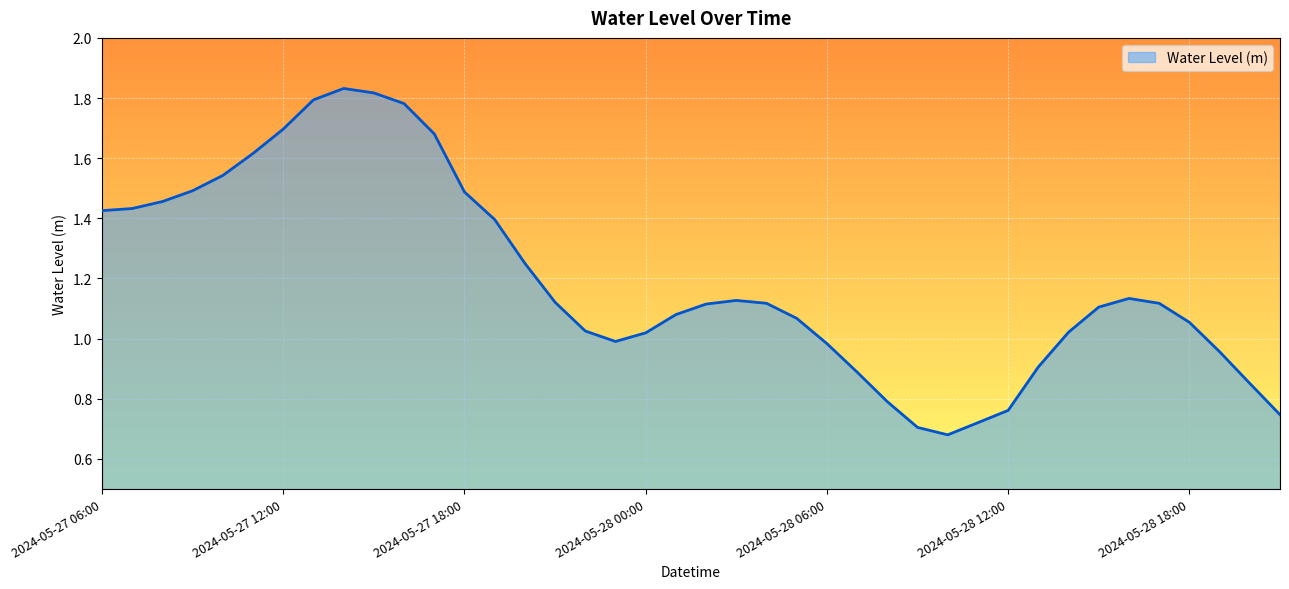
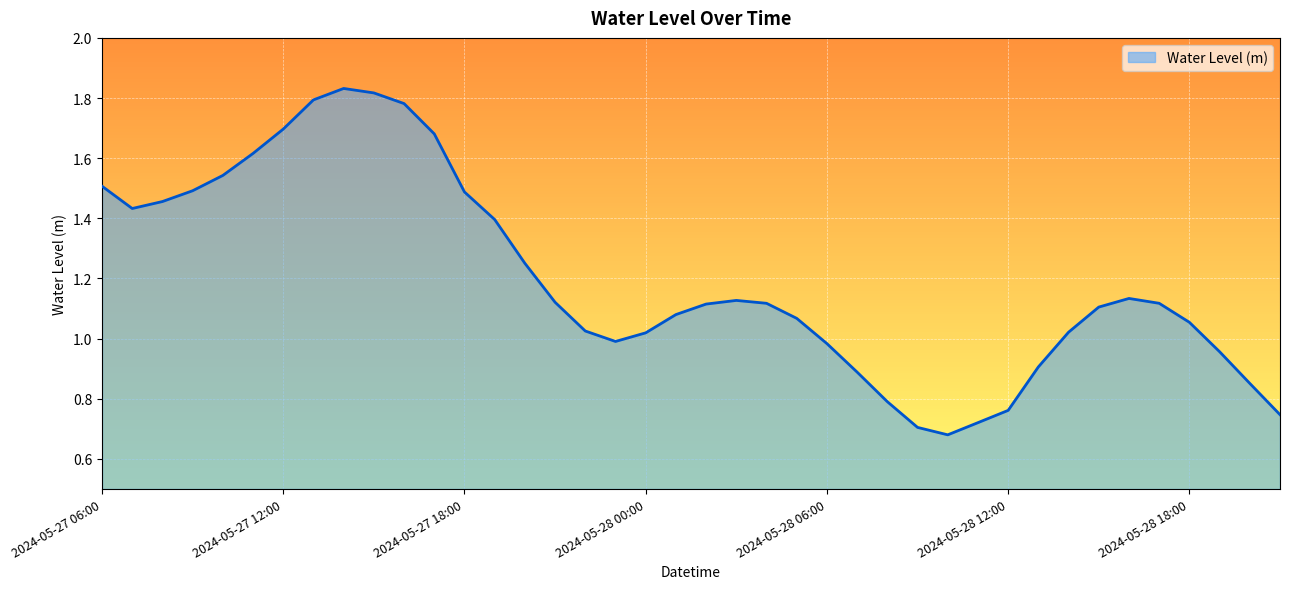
  {
-   "2024-05-27 06:00": 1.43,
+   "2024-05-27 06:00": 1.51,
    "2024-05-27 12:00": 1.70,
    "2024-05-27 18:00": 1.49,
    "2024-05-28 00:00": 1.02,
    "2024-05-28 06:00": 0.98,
    "2024-05-28 12:00": 0.76,
    "2024-05-28 18:00": 1.05
  }
